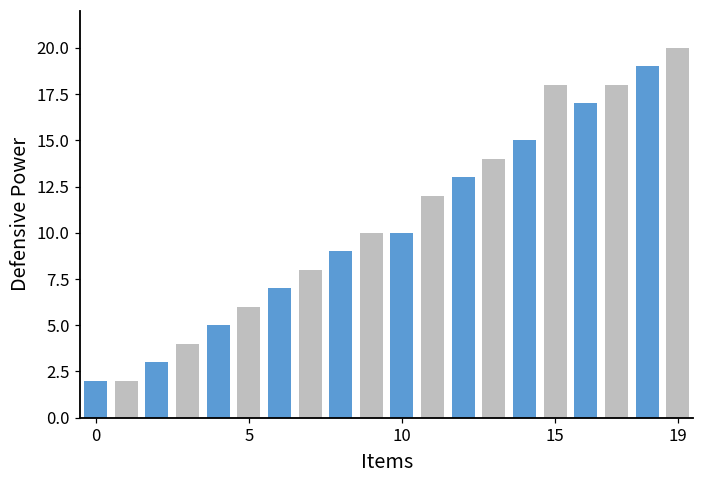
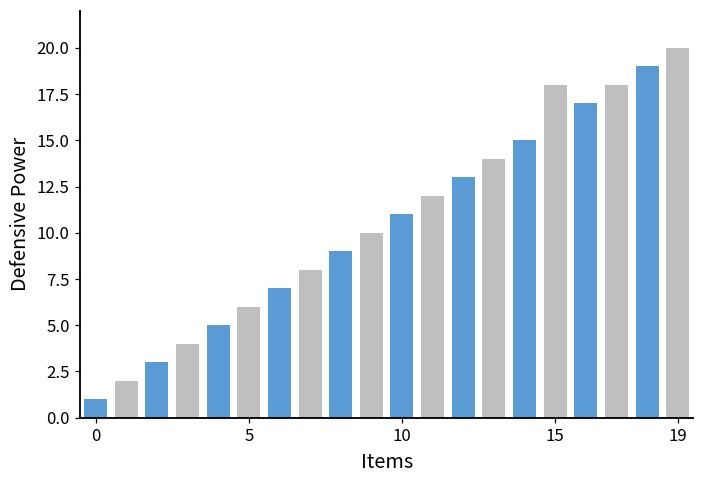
  {
-   "0": 2,
+   "0": 1,
    "5": 6,
-   "10": 10,
+   "10": 11,
    "15": 18,
    "19": 20
  }
